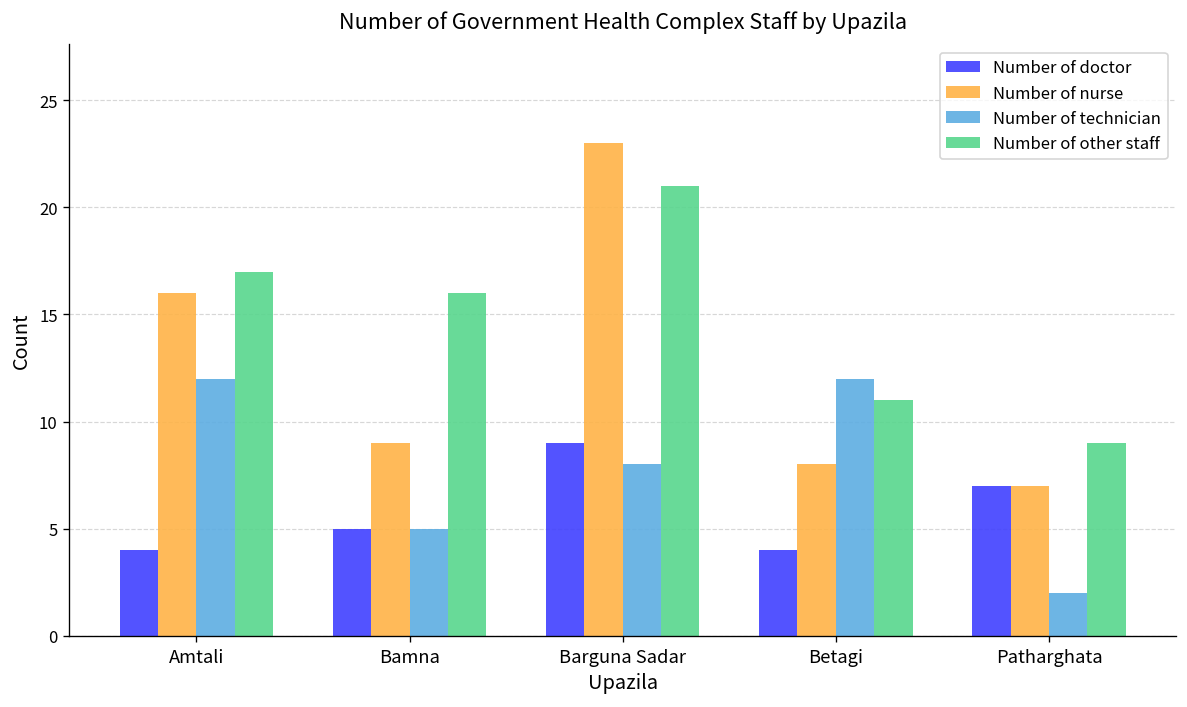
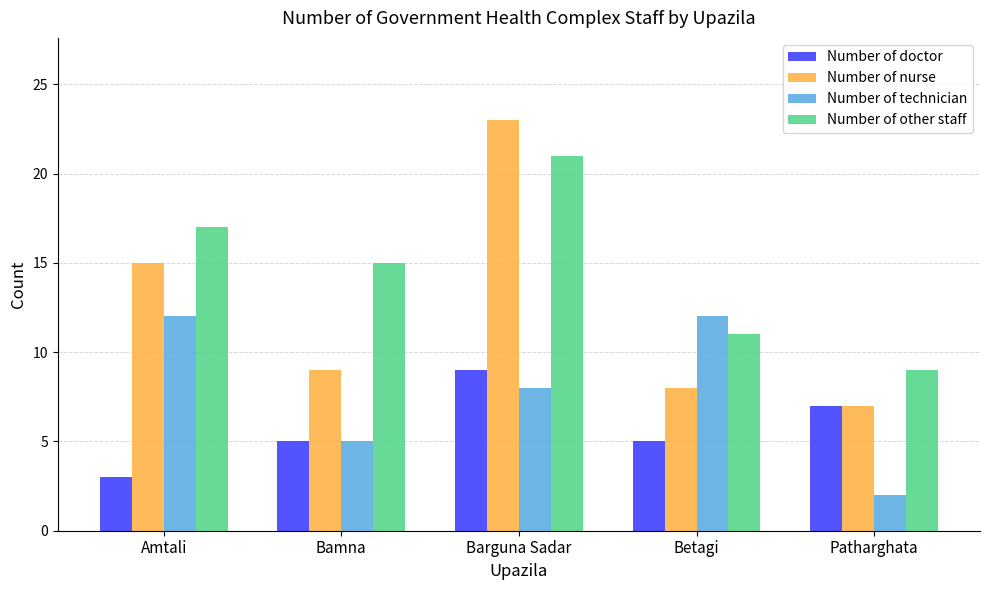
  {
    "Number of doctor": {
-     "Amtali": 4,
+     "Amtali": 3,
      "Bamna": 5,
      "Barguna Sadar": 9,
-     "Betagi": 4,
+     "Betagi": 5,
      "Patharghata": 7
    },
    "Number of nurse": {
-     "Amtali": 16,
+     "Amtali": 15,
      "Bamna": 9,
      "Barguna Sadar": 23,
      "Betagi": 8,
      "Patharghata": 7
    },
    "Number of technician": {
      "Amtali": 12,
      "Bamna": 5,
      "Barguna Sadar": 8,
      "Betagi": 12,
      "Patharghata": 2
    },
    "Number of other staff": {
      "Amtali": 17,
-     "Bamna": 16,
+     "Bamna": 15,
      "Barguna Sadar": 21,
      "Betagi": 11,
      "Patharghata": 9
    }
  }
